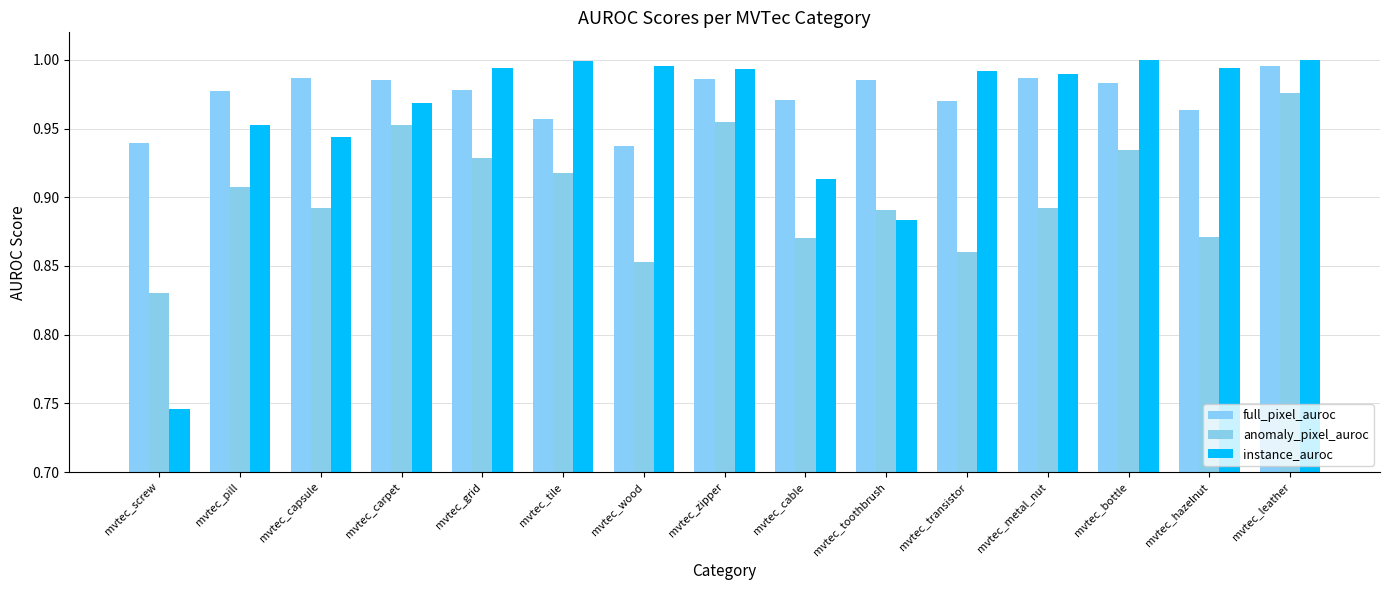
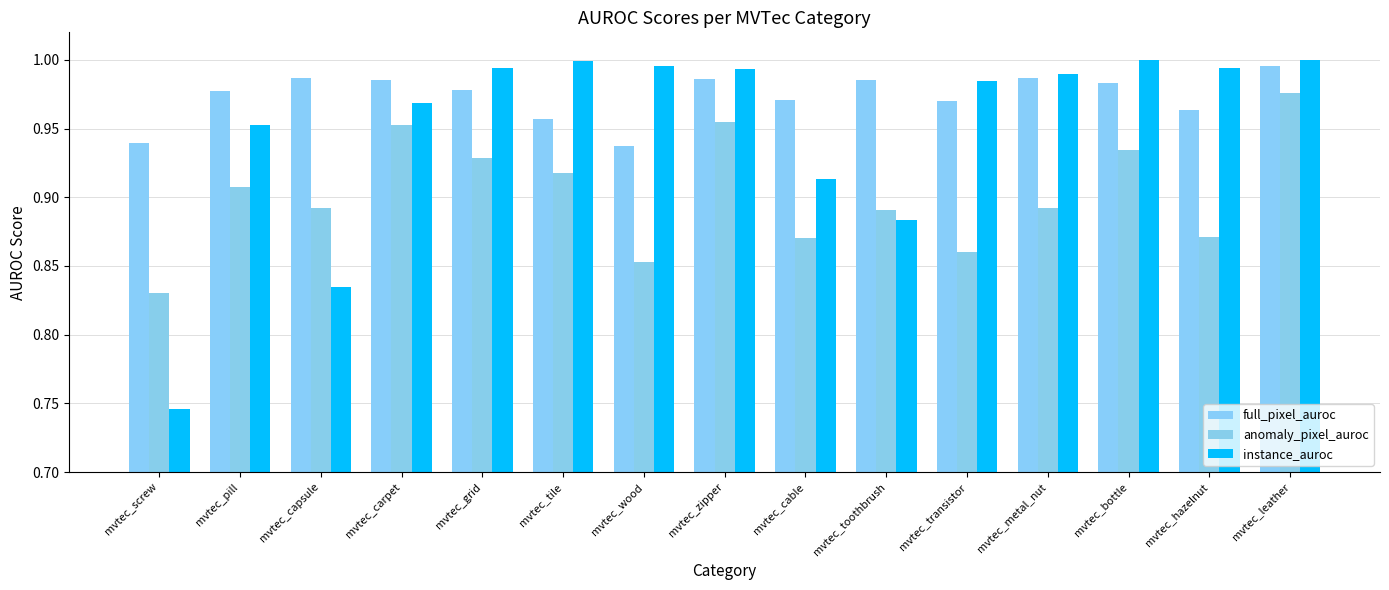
  {
    "instance_auroc": {
      "mvtec_screw": 0.746,
      "mvtec_pill": 0.952,
-     "mvtec_capsule": 0.944,
+     "mvtec_capsule": 0.834,
      "mvtec_carpet": 0.969,
      "mvtec_grid": 0.994,
      "mvtec_tile": 0.999,
      "mvtec_wood": 0.996,
      "mvtec_zipper": 0.993,
      "mvtec_cable": 0.913,
      "mvtec_toothbrush": 0.883,
-     "mvtec_transistor": 0.992,
+     "mvtec_transistor": 0.985,
      "mvtec_metal_nut": 0.990,
      "mvtec_bottle": 1.000,
      "mvtec_hazelnut": 0.994,
      "mvtec_leather": 1.000
    }
  }
